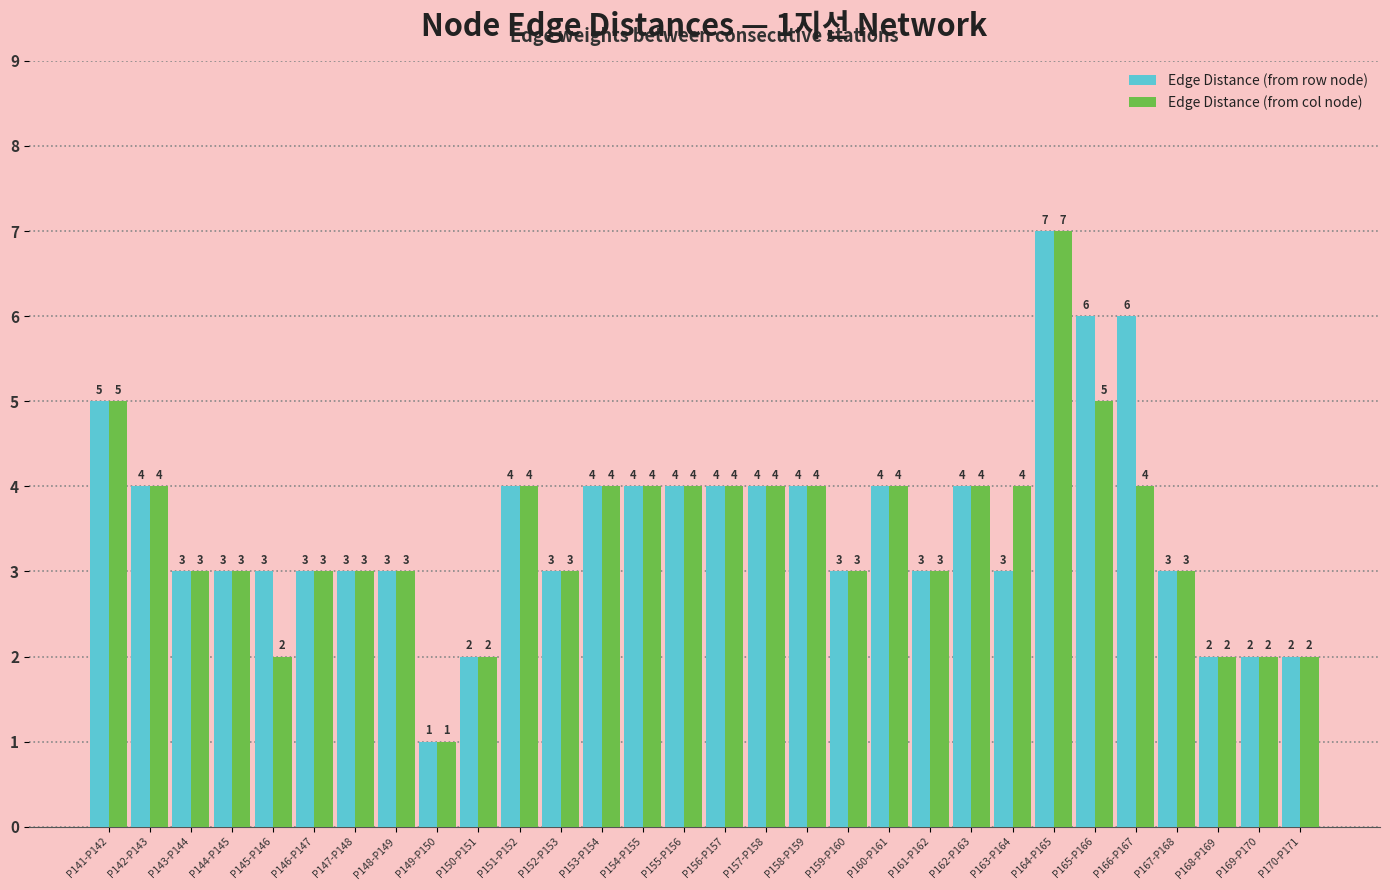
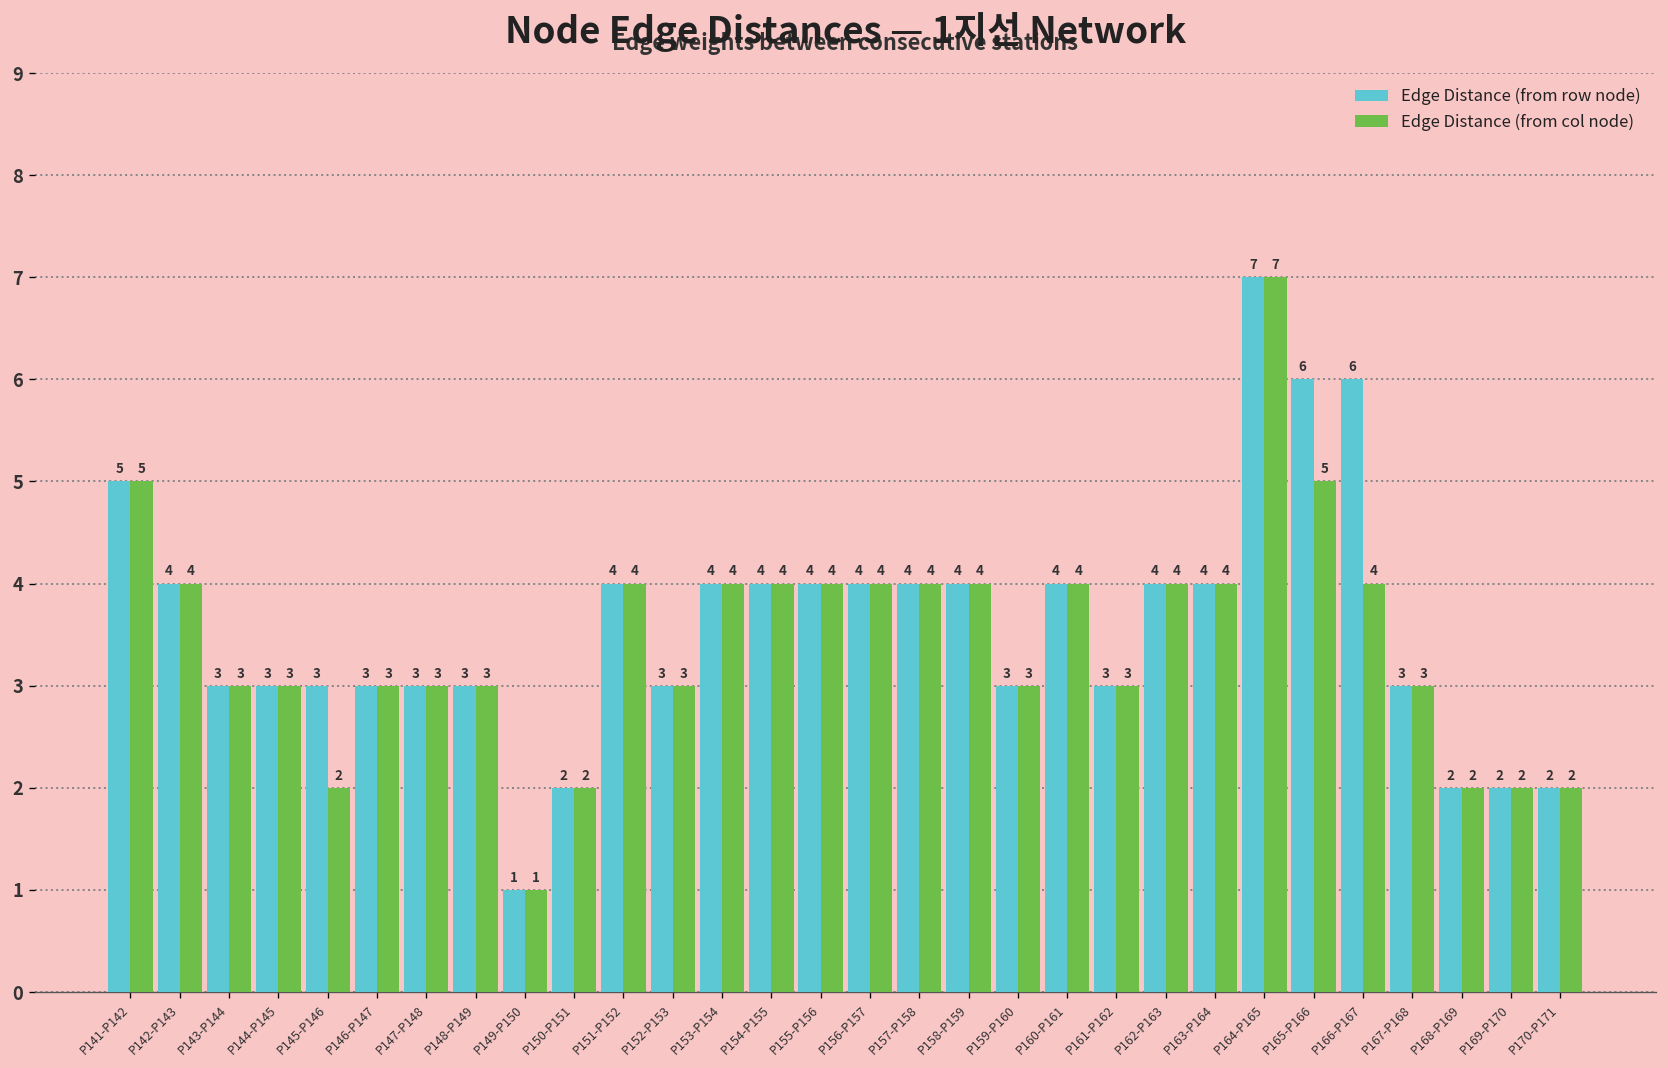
  {
    "Edge Distance (from row node)": {
      "P141-P142": 5,
      "P142-P143": 4,
      "P143-P144": 3,
      "P144-P145": 3,
      "P145-P146": 3,
      "P146-P147": 3,
      "P147-P148": 3,
      "P148-P149": 3,
      "P149-P150": 1,
      "P150-P151": 2,
      "P151-P152": 4,
      "P152-P153": 3,
      "P153-P154": 4,
      "P154-P155": 4,
      "P155-P156": 4,
      "P156-P157": 4,
      "P157-P158": 4,
      "P158-P159": 4,
      "P159-P160": 3,
      "P160-P161": 4,
      "P161-P162": 3,
      "P162-P163": 4,
-     "P163-P164": 3,
+     "P163-P164": 4,
      "P164-P165": 7,
      "P165-P166": 6,
      "P166-P167": 6,
      "P167-P168": 3,
      "P168-P169": 2,
      "P169-P170": 2,
      "P170-P171": 2
    },
    "Edge Distance (from col node)": {
      "P141-P142": 5,
      "P142-P143": 4,
      "P143-P144": 3,
      "P144-P145": 3,
      "P145-P146": 2,
      "P146-P147": 3,
      "P147-P148": 3,
      "P148-P149": 3,
      "P149-P150": 1,
      "P150-P151": 2,
      "P151-P152": 4,
      "P152-P153": 3,
      "P153-P154": 4,
      "P154-P155": 4,
      "P155-P156": 4,
      "P156-P157": 4,
      "P157-P158": 4,
      "P158-P159": 4,
      "P159-P160": 3,
      "P160-P161": 4,
      "P161-P162": 3,
      "P162-P163": 4,
      "P163-P164": 4,
      "P164-P165": 7,
      "P165-P166": 5,
      "P166-P167": 4,
      "P167-P168": 3,
      "P168-P169": 2,
      "P169-P170": 2,
      "P170-P171": 2
    }
  }
